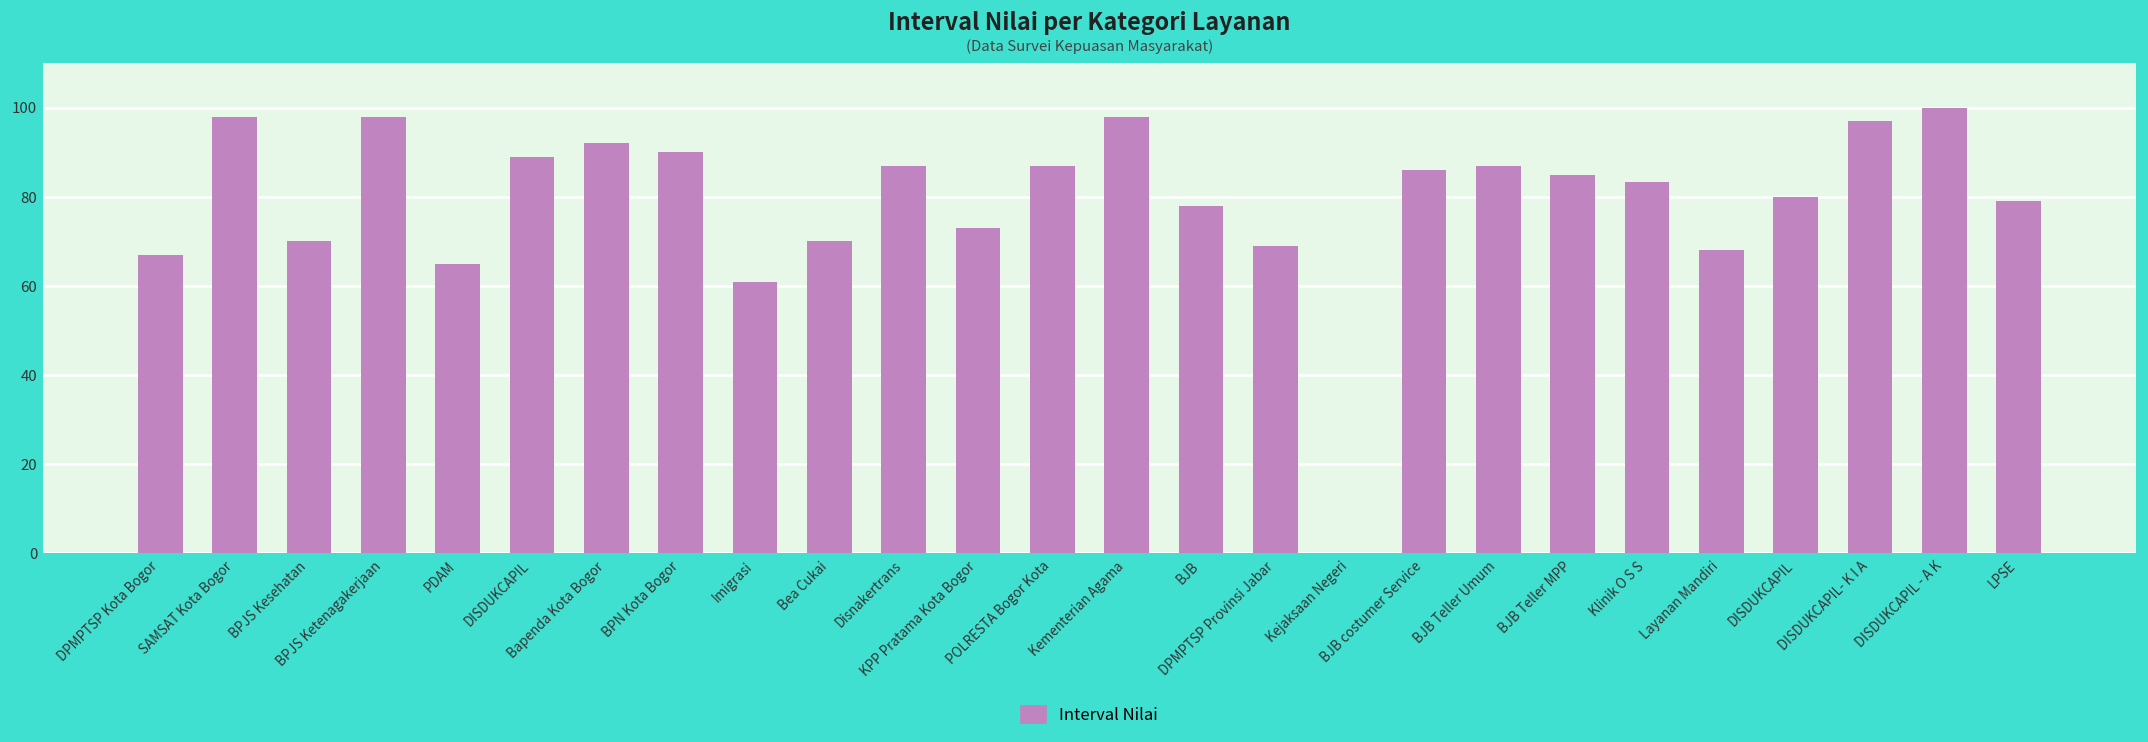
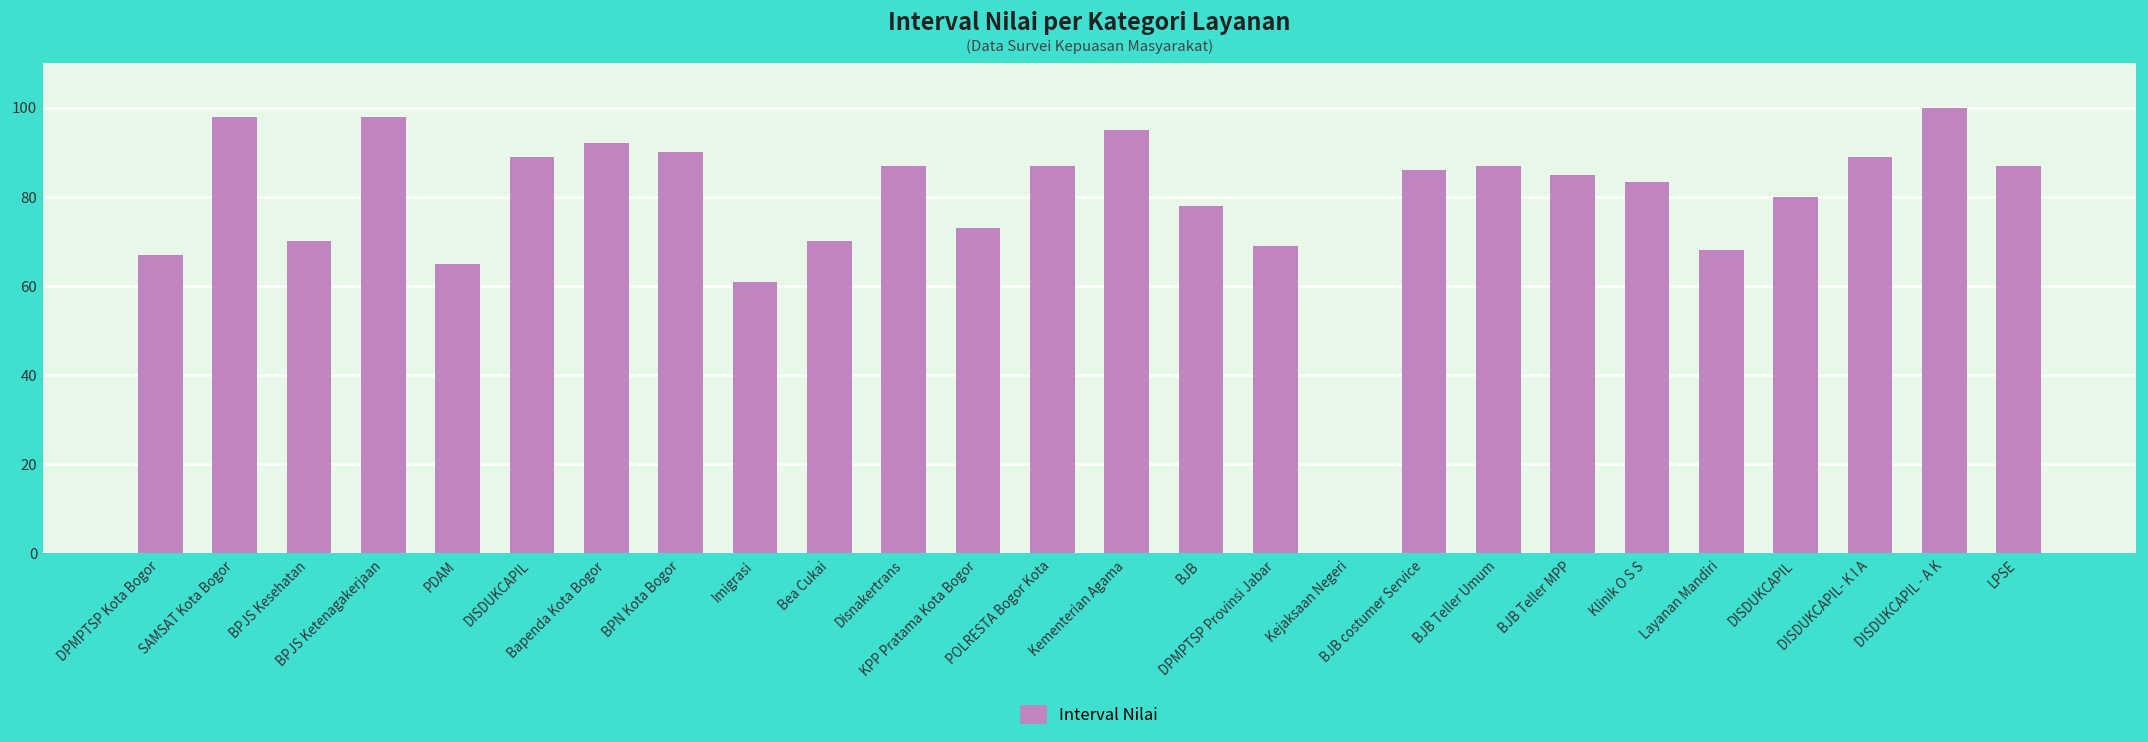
  {
    "DPMPTSP Kota Bogor": 67,
    "SAMSAT Kota Bogor": 98,
    "BPJS Kesehatan": 70,
    "BPJS Ketenagakerjaan": 98,
    "PDAM": 65,
    "Bapenda Kota Bogor": 92,
    "BPN Kota Bogor": 90,
    "Imigrasi": 61,
    "Bea Cukai": 70,
    "Disnakertrans": 87,
    "KPP Pratama Kota Bogor": 73,
    "POLRESTA Bogor Kota": 87,
-   "Kementerian Agama": 98,
+   "Kementerian Agama": 95,
    "BJB": 78,
    "DPMPTSP Provinsi Jabar": 69,
    "Kejaksaan Negeri": 0,
    "BJB costumer Service": 86,
    "BJB Teller Umum": 87,
    "BJB Teller MPP": 85,
    "Klinik O S S": 83,
    "Layanan Mandiri": 68,
-   "DISDUKCAPIL- K I A": 97,
+   "DISDUKCAPIL- K I A": 89,
    "DISDUKCAPIL - A K": 100,
-   "LPSE": 79
+   "LPSE": 87
  }
